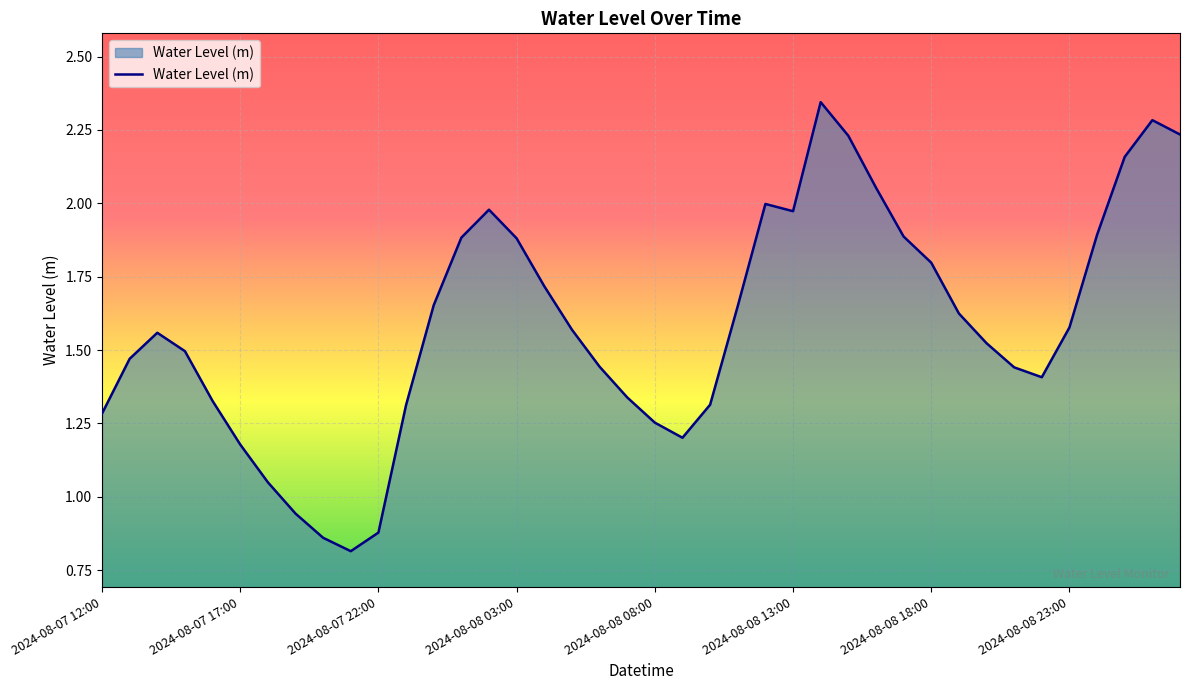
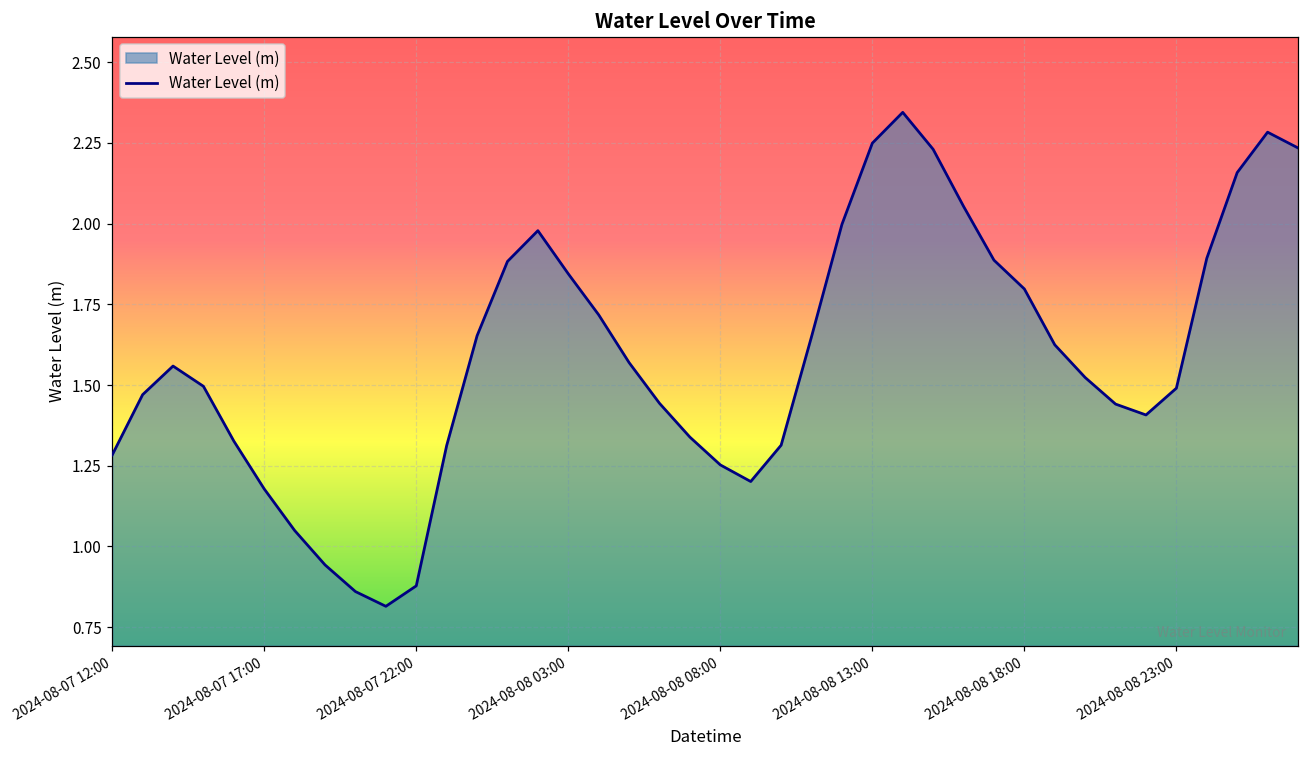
  {
    "2024-08-07 12:00": 1.28,
    "2024-08-07 17:00": 1.18,
    "2024-08-07 22:00": 0.88,
-   "2024-08-08 03:00": 1.88,
+   "2024-08-08 03:00": 1.84,
    "2024-08-08 08:00": 1.25,
-   "2024-08-08 13:00": 1.97,
+   "2024-08-08 13:00": 2.25,
    "2024-08-08 18:00": 1.80,
-   "2024-08-08 23:00": 1.58
+   "2024-08-08 23:00": 1.49
  }
